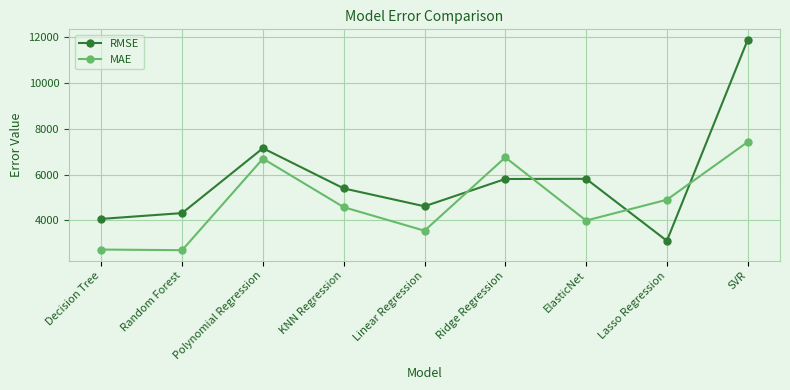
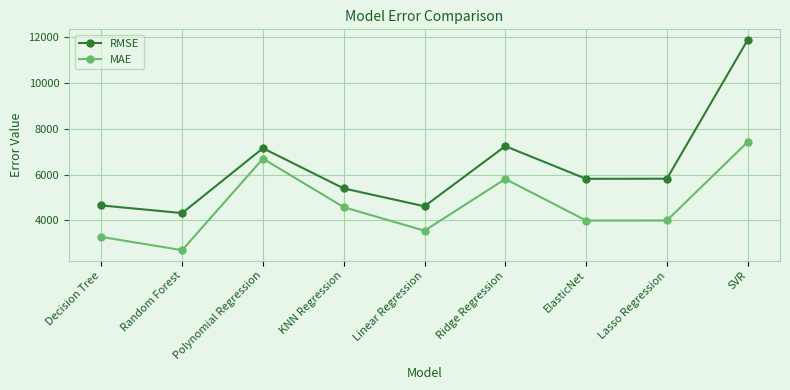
  {
    "RMSE": {
-     "Decision Tree": 4100,
+     "Decision Tree": 4700,
      "Random Forest": 4300,
      "Polynomial Regression": 7100,
      "KNN Regression": 5400,
      "Linear Regression": 4600,
-     "Ridge Regression": 5800,
+     "Ridge Regression": 7200,
      "ElasticNet": 5800,
-     "Lasso Regression": 3100,
+     "Lasso Regression": 5800,
      "SVR": 11900
    },
    "MAE": {
-     "Decision Tree": 2700,
+     "Decision Tree": 3300,
      "Random Forest": 2700,
      "Polynomial Regression": 6700,
      "KNN Regression": 4600,
      "Linear Regression": 3600,
-     "Ridge Regression": 6700,
+     "Ridge Regression": 5800,
      "ElasticNet": 4000,
-     "Lasso Regression": 4900,
+     "Lasso Regression": 4000,
      "SVR": 7400
    }
  }
